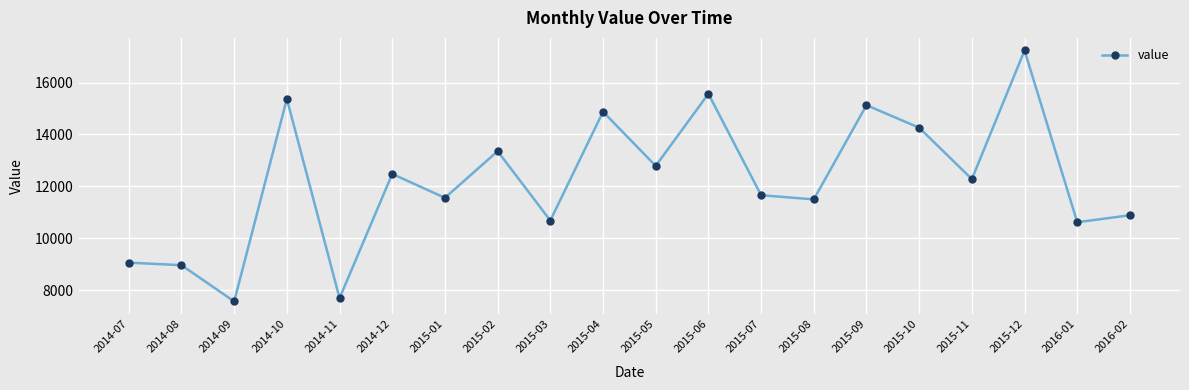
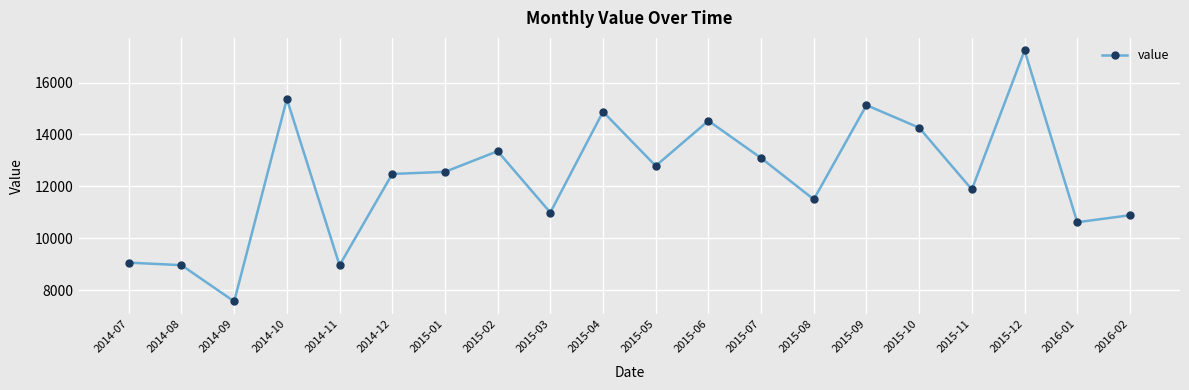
  {
    "2014-07": 9100,
    "2014-08": 9000,
    "2014-09": 7600,
    "2014-10": 15400,
-   "2014-11": 7700,
+   "2014-11": 9000,
    "2014-12": 12500,
-   "2015-01": 11600,
+   "2015-01": 12600,
    "2015-02": 13400,
-   "2015-03": 10700,
+   "2015-03": 11000,
    "2015-04": 14900,
    "2015-05": 12800,
-   "2015-06": 15600,
-   "2015-07": 11700,
+   "2015-06": 14500,
+   "2015-07": 13100,
    "2015-08": 11500,
    "2015-09": 15100,
    "2015-10": 14300,
-   "2015-11": 12300,
+   "2015-11": 11900,
    "2015-12": 17200,
    "2016-01": 10600,
    "2016-02": 10900
  }
